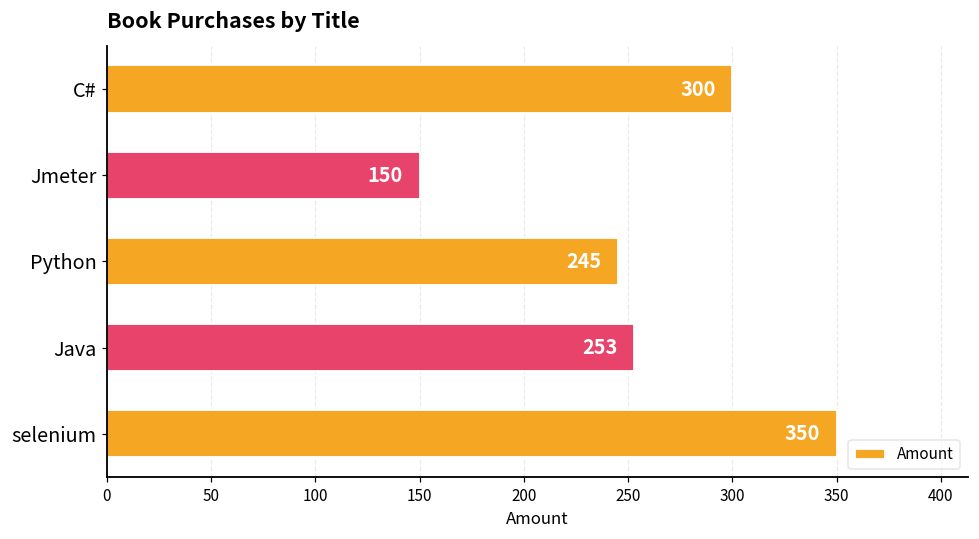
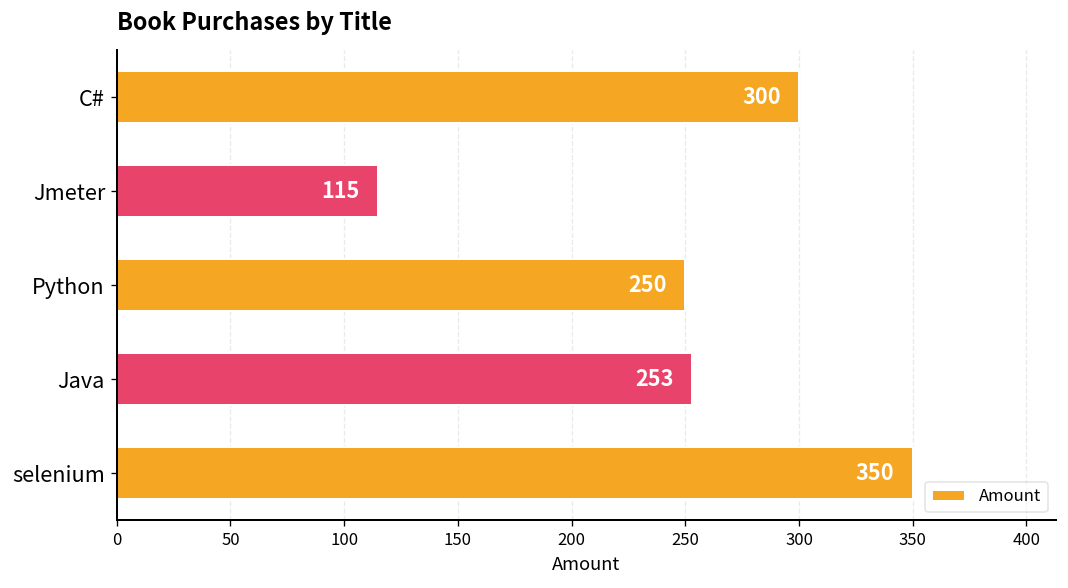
  {
    "C#": 300,
-   "Jmeter": 150,
-   "Python": 245,
+   "Jmeter": 115,
+   "Python": 250,
    "Java": 253,
    "selenium": 350
  }
